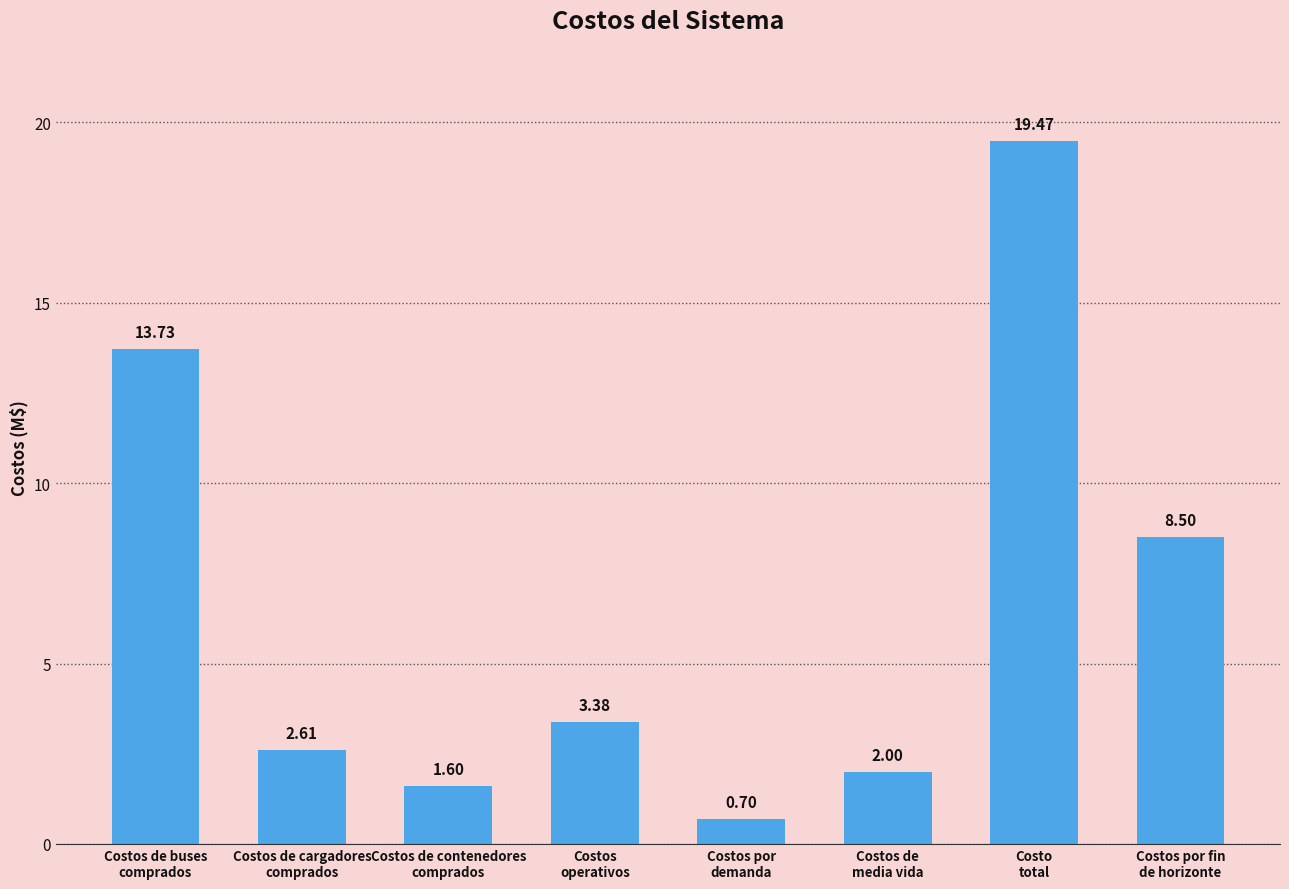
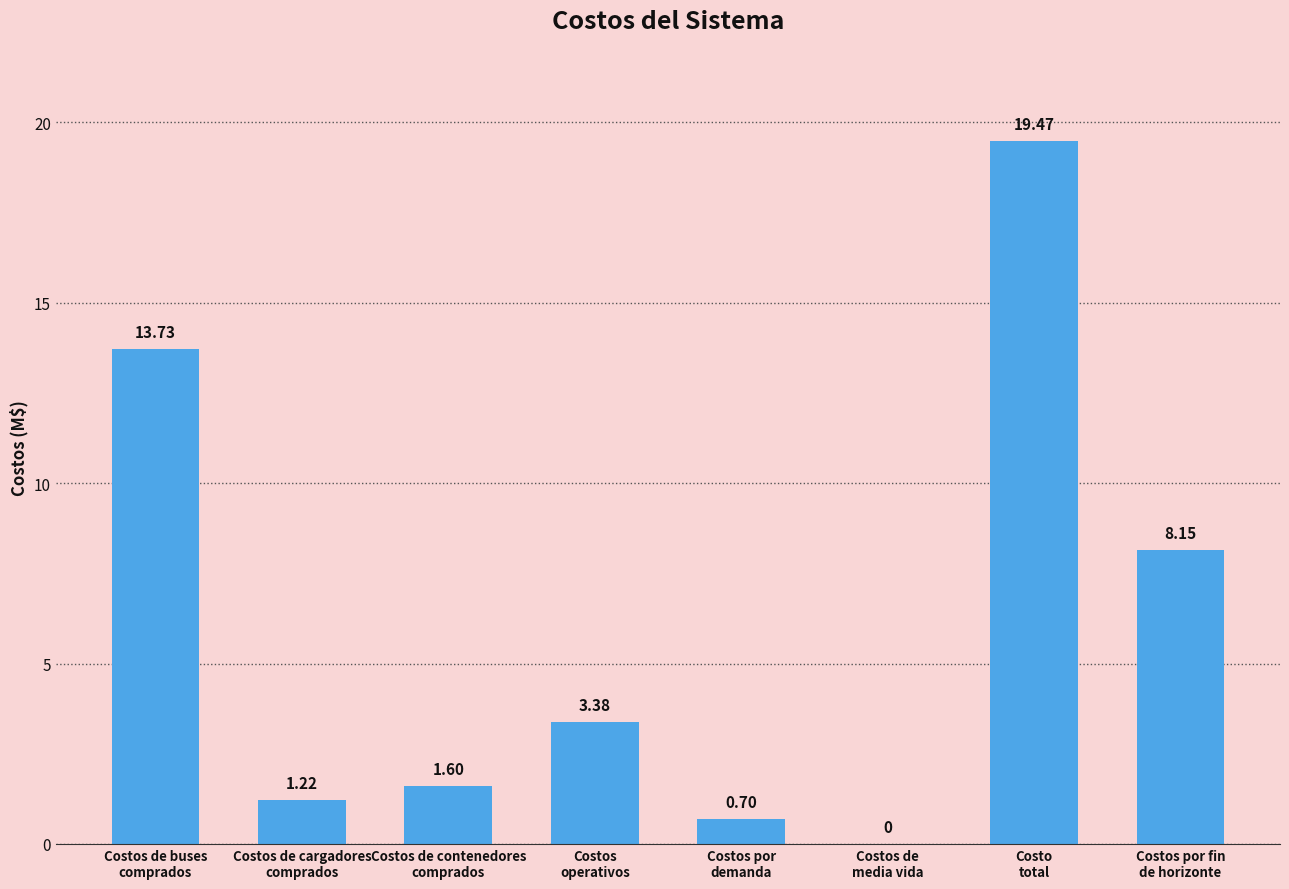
  {
    "Costos de buses comprados": 13.73,
-   "Costos de cargadores comprados": 2.61,
+   "Costos de cargadores comprados": 1.22,
    "Costos de contenedores comprados": 1.60,
    "Costos operativos": 3.38,
    "Costos por demanda": 0.70,
-   "Costos de media vida": 2.00,
+   "Costos de media vida": 0,
    "Costo total": 19.47,
-   "Costos por fin de horizonte": 8.50
+   "Costos por fin de horizonte": 8.15
  }
